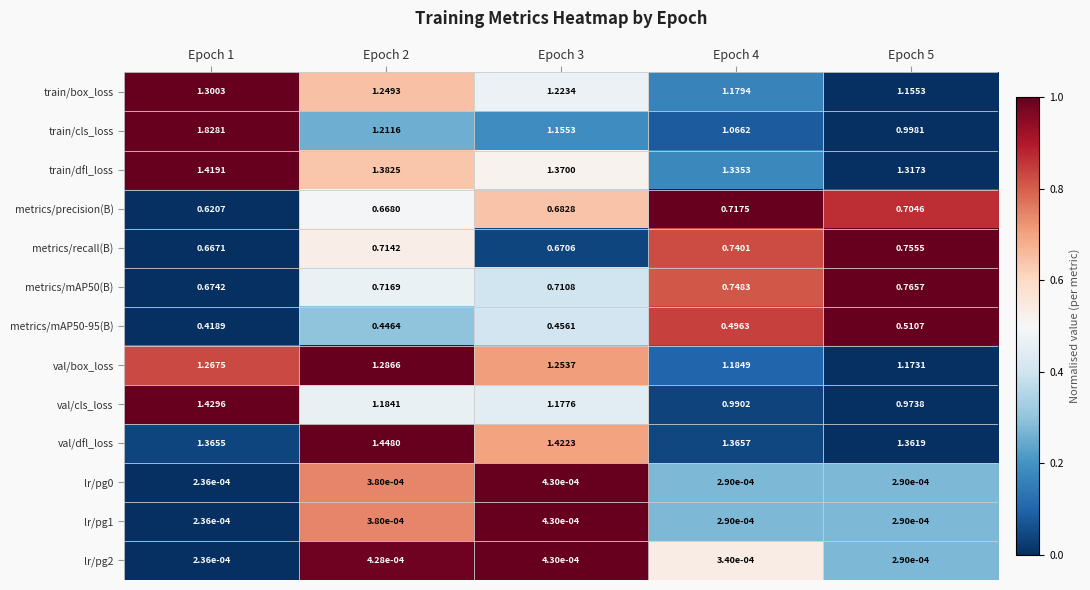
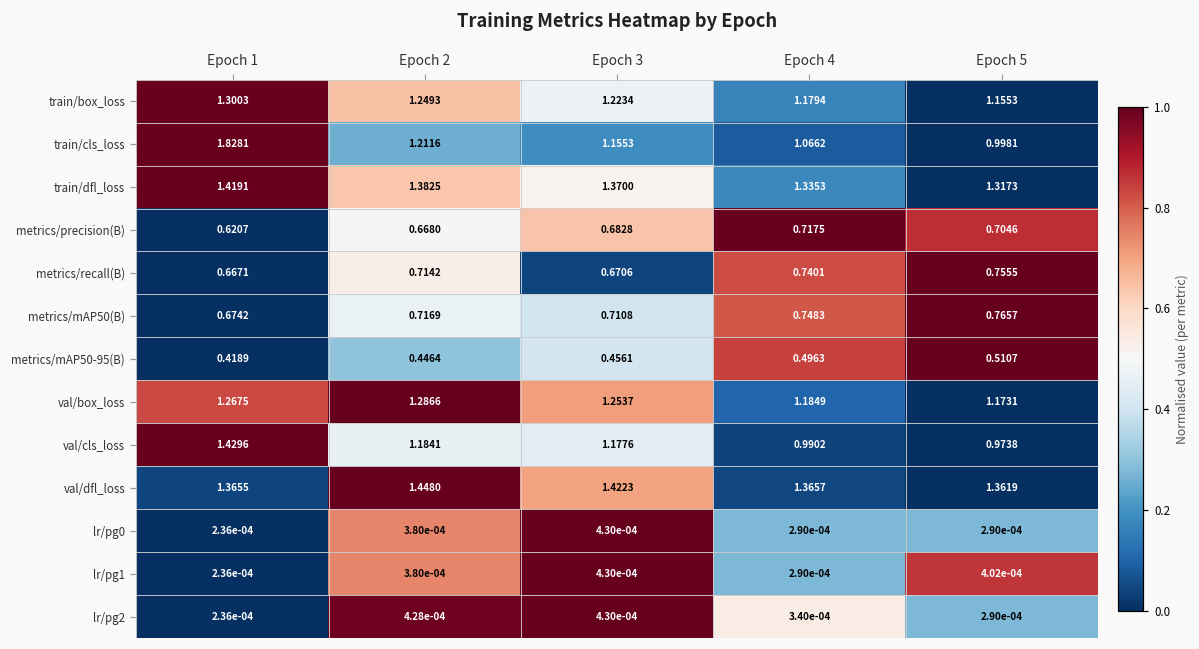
  {
    "train/box_loss": {
      "Epoch 1": "1.3003",
      "Epoch 2": "1.2493",
      "Epoch 3": "1.2234",
      "Epoch 4": "1.1794",
      "Epoch 5": "1.1553"
    },
    "train/cls_loss": {
      "Epoch 1": "1.8281",
      "Epoch 2": "1.2116",
      "Epoch 3": "1.1553",
      "Epoch 4": "1.0662",
      "Epoch 5": "0.9981"
    },
    "train/dfl_loss": {
      "Epoch 1": "1.4191",
      "Epoch 2": "1.3825",
      "Epoch 3": "1.3700",
      "Epoch 4": "1.3353",
      "Epoch 5": "1.3173"
    },
    "metrics/precision(B)": {
      "Epoch 1": "0.6207",
      "Epoch 2": "0.6680",
      "Epoch 3": "0.6828",
      "Epoch 4": "0.7175",
      "Epoch 5": "0.7046"
    },
    "metrics/recall(B)": {
      "Epoch 1": "0.6671",
      "Epoch 2": "0.7142",
      "Epoch 3": "0.6706",
      "Epoch 4": "0.7401",
      "Epoch 5": "0.7555"
    },
    "metrics/mAP50(B)": {
      "Epoch 1": "0.6742",
      "Epoch 2": "0.7169",
      "Epoch 3": "0.7108",
      "Epoch 4": "0.7483",
      "Epoch 5": "0.7657"
    },
    "metrics/mAP50-95(B)": {
      "Epoch 1": "0.4189",
      "Epoch 2": "0.4464",
      "Epoch 3": "0.4561",
      "Epoch 4": "0.4963",
      "Epoch 5": "0.5107"
    },
    "val/box_loss": {
      "Epoch 1": "1.2675",
      "Epoch 2": "1.2866",
      "Epoch 3": "1.2537",
      "Epoch 4": "1.1849",
      "Epoch 5": "1.1731"
    },
    "val/cls_loss": {
      "Epoch 1": "1.4296",
      "Epoch 2": "1.1841",
      "Epoch 3": "1.1776",
      "Epoch 4": "0.9902",
      "Epoch 5": "0.9738"
    },
    "val/dfl_loss": {
      "Epoch 1": "1.3655",
      "Epoch 2": "1.4480",
      "Epoch 3": "1.4223",
      "Epoch 4": "1.3657",
      "Epoch 5": "1.3619"
    },
    "lr/pg0": {
      "Epoch 1": "2.36e-04",
      "Epoch 2": "3.80e-04",
      "Epoch 3": "4.30e-04",
      "Epoch 4": "2.90e-04",
      "Epoch 5": "2.90e-04"
    },
    "lr/pg1": {
      "Epoch 1": "2.36e-04",
      "Epoch 2": "3.80e-04",
      "Epoch 3": "4.30e-04",
      "Epoch 4": "2.90e-04",
-     "Epoch 5": "2.90e-04"
+     "Epoch 5": "4.02e-04"
    },
    "lr/pg2": {
      "Epoch 1": "2.36e-04",
      "Epoch 2": "4.28e-04",
      "Epoch 3": "4.30e-04",
      "Epoch 4": "3.40e-04",
      "Epoch 5": "2.90e-04"
    }
  }
